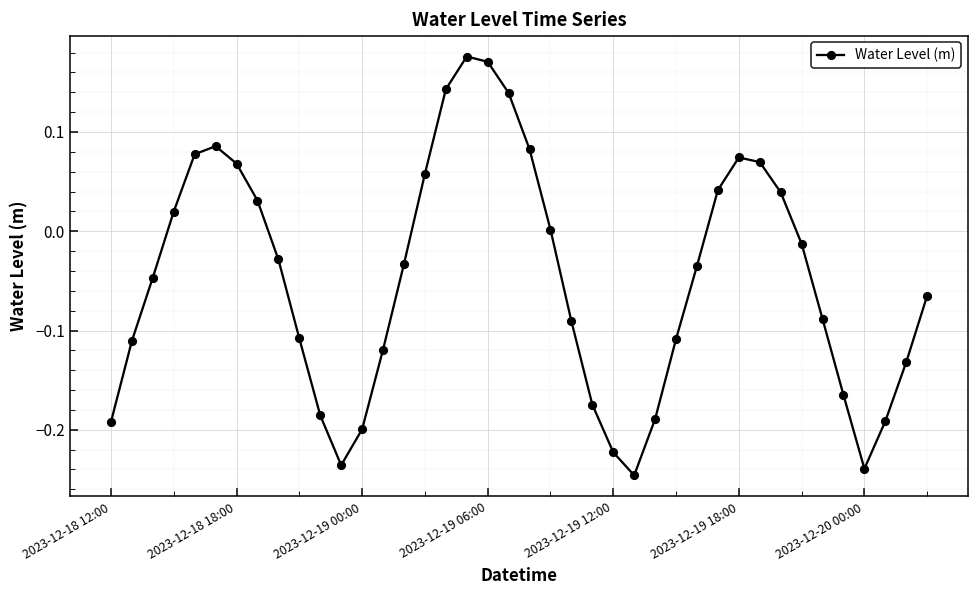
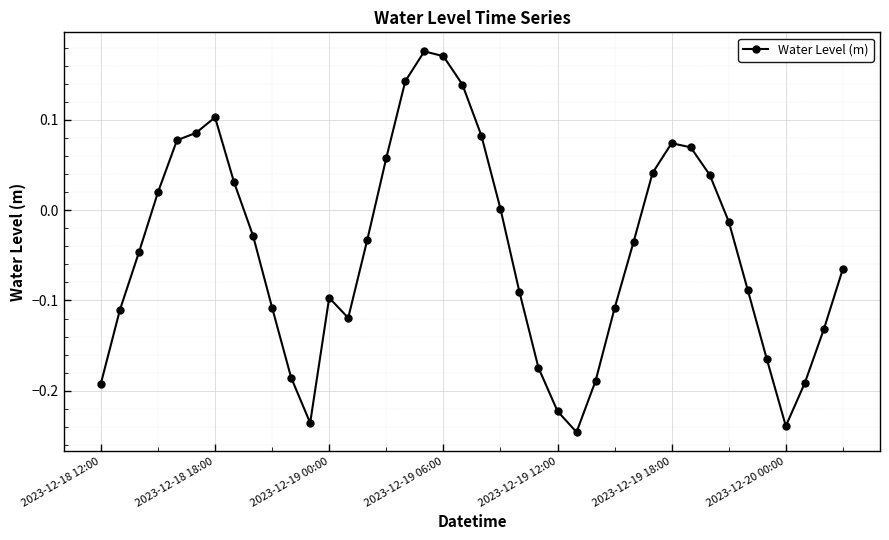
  {
    "2023-12-18 12:00": -0.19,
-   "2023-12-18 18:00": 0.07,
-   "2023-12-19 00:00": -0.20,
+   "2023-12-18 18:00": 0.10,
+   "2023-12-19 00:00": -0.10,
    "2023-12-19 06:00": 0.17,
    "2023-12-19 12:00": -0.22,
    "2023-12-19 18:00": 0.07,
    "2023-12-20 00:00": -0.24
  }
